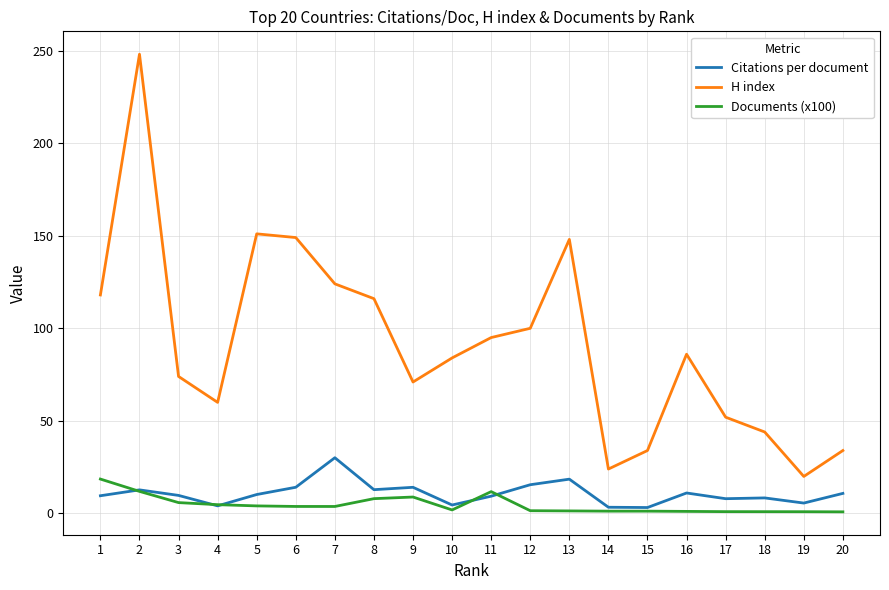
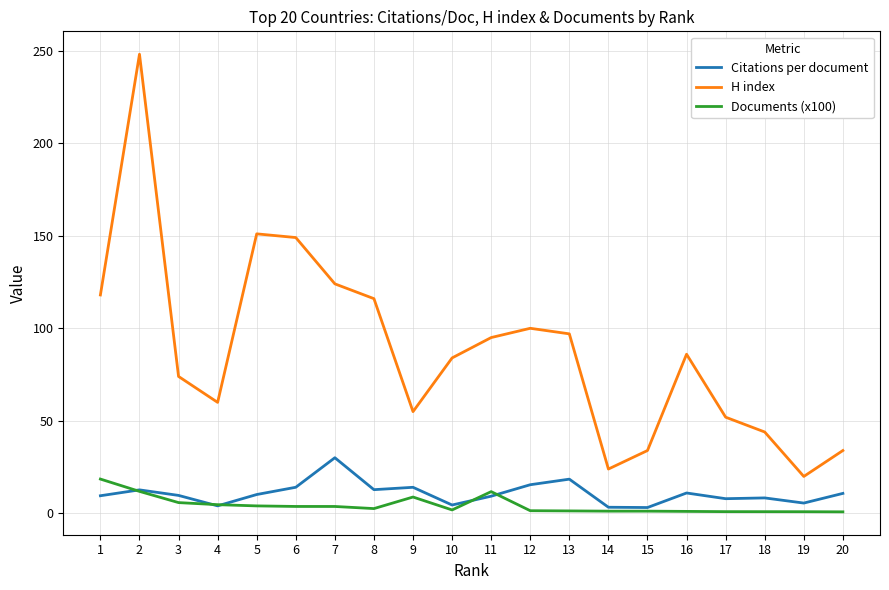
  {
    "Citations per document": {
      "1": 10,
      "3": 10,
      "5": 10,
      "6": 14,
      "7": 30,
      "8": 13,
      "9": 14,
      "10": 5,
      "11": 9,
      "12": 16,
      "13": 19,
      "14": 3,
      "15": 3,
      "16": 11,
      "17": 8,
      "18": 8,
      "19": 6,
      "20": 11
    },
    "H index": {
      "1": 118,
      "2": 248,
      "3": 74,
      "4": 60,
      "5": 151,
      "6": 149,
      "7": 124,
      "8": 116,
-     "9": 71,
+     "9": 55,
      "10": 84,
      "11": 95,
      "12": 100,
-     "13": 148,
+     "13": 97,
      "14": 24,
      "15": 34,
      "16": 86,
      "17": 52,
      "18": 44,
      "19": 20,
      "20": 34
    },
    "Documents (x100)": {
      "1": 19,
      "3": 6,
      "5": 4,
      "6": 4,
      "7": 4,
-     "8": 8,
+     "8": 3,
      "9": 9,
      "10": 2,
      "11": 12,
      "12": 2,
      "13": 1,
      "14": 1,
      "15": 1,
      "16": 1,
      "17": 1,
      "18": 1,
      "19": 1,
      "20": 1
    }
  }
